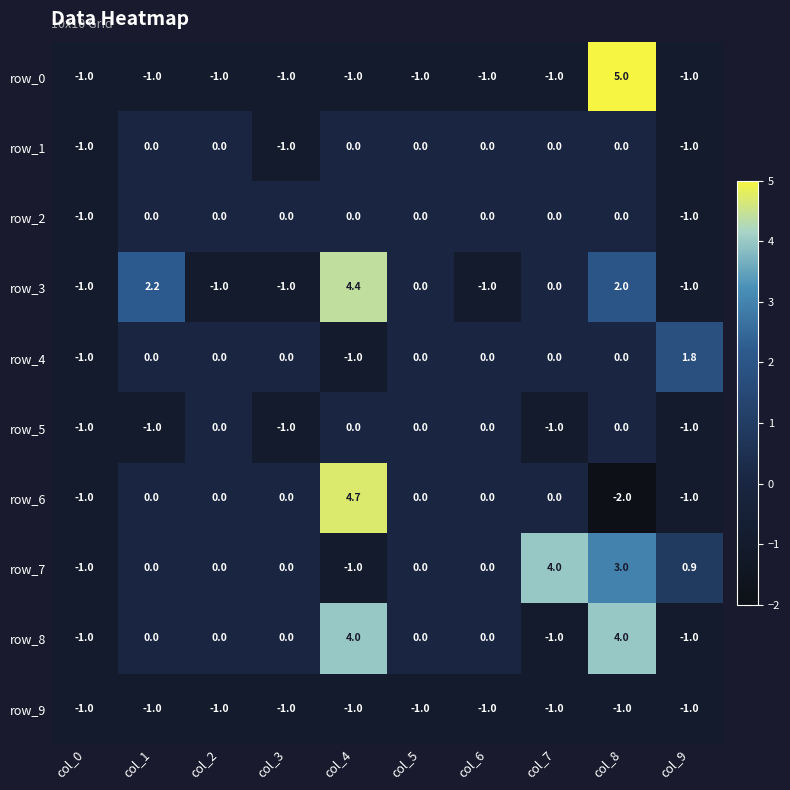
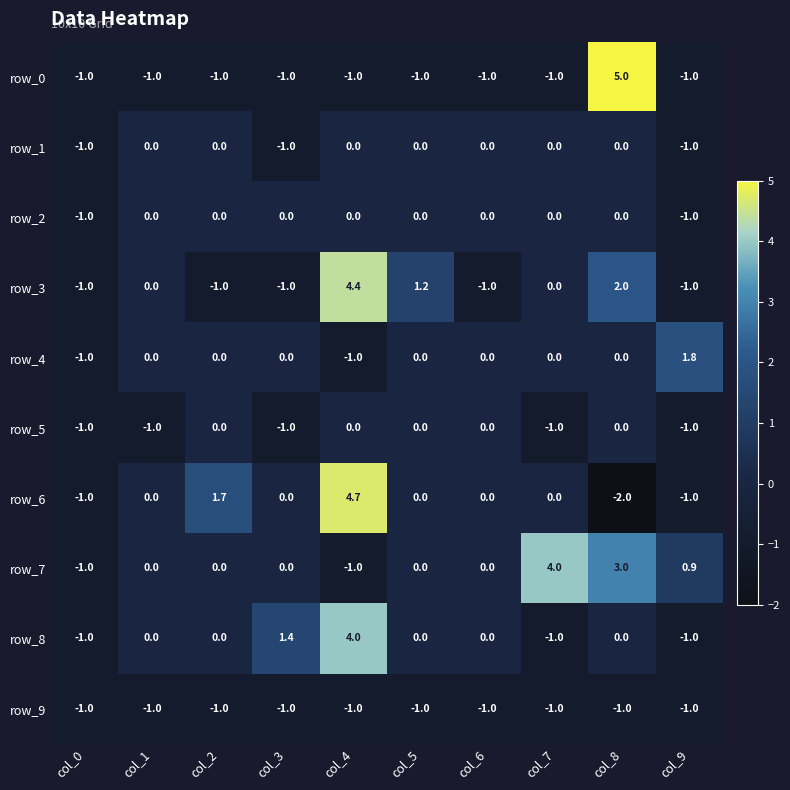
  {
    "row_0": {
      "col_0": -1.0,
      "col_1": -1.0,
      "col_2": -1.0,
      "col_3": -1.0,
      "col_4": -1.0,
      "col_5": -1.0,
      "col_6": -1.0,
      "col_7": -1.0,
      "col_8": 5.0,
      "col_9": -1.0
    },
    "row_1": {
      "col_0": -1.0,
      "col_1": 0.0,
      "col_2": 0.0,
      "col_3": -1.0,
      "col_4": 0.0,
      "col_5": 0.0,
      "col_6": 0.0,
      "col_7": 0.0,
      "col_8": 0.0,
      "col_9": -1.0
    },
    "row_2": {
      "col_0": -1.0,
      "col_1": 0.0,
      "col_2": 0.0,
      "col_3": 0.0,
      "col_4": 0.0,
      "col_5": 0.0,
      "col_6": 0.0,
      "col_7": 0.0,
      "col_8": 0.0,
      "col_9": -1.0
    },
    "row_3": {
      "col_0": -1.0,
-     "col_1": 2.2,
+     "col_1": 0.0,
      "col_2": -1.0,
      "col_3": -1.0,
      "col_4": 4.4,
-     "col_5": 0.0,
+     "col_5": 1.2,
      "col_6": -1.0,
      "col_7": 0.0,
      "col_8": 2.0,
      "col_9": -1.0
    },
    "row_4": {
      "col_0": -1.0,
      "col_1": 0.0,
      "col_2": 0.0,
      "col_3": 0.0,
      "col_4": -1.0,
      "col_5": 0.0,
      "col_6": 0.0,
      "col_7": 0.0,
      "col_8": 0.0,
      "col_9": 1.8
    },
    "row_5": {
      "col_0": -1.0,
      "col_1": -1.0,
      "col_2": 0.0,
      "col_3": -1.0,
      "col_4": 0.0,
      "col_5": 0.0,
      "col_6": 0.0,
      "col_7": -1.0,
      "col_8": 0.0,
      "col_9": -1.0
    },
    "row_6": {
      "col_0": -1.0,
      "col_1": 0.0,
-     "col_2": 0.0,
+     "col_2": 1.7,
      "col_3": 0.0,
      "col_4": 4.7,
      "col_5": 0.0,
      "col_6": 0.0,
      "col_7": 0.0,
      "col_8": -2.0,
      "col_9": -1.0
    },
    "row_7": {
      "col_0": -1.0,
      "col_1": 0.0,
      "col_2": 0.0,
      "col_3": 0.0,
      "col_4": -1.0,
      "col_5": 0.0,
      "col_6": 0.0,
      "col_7": 4.0,
      "col_8": 3.0,
      "col_9": 0.9
    },
    "row_8": {
      "col_0": -1.0,
      "col_1": 0.0,
      "col_2": 0.0,
-     "col_3": 0.0,
+     "col_3": 1.4,
      "col_4": 4.0,
      "col_5": 0.0,
      "col_6": 0.0,
      "col_7": -1.0,
-     "col_8": 4.0,
+     "col_8": 0.0,
      "col_9": -1.0
    },
    "row_9": {
      "col_0": -1.0,
      "col_1": -1.0,
      "col_2": -1.0,
      "col_3": -1.0,
      "col_4": -1.0,
      "col_5": -1.0,
      "col_6": -1.0,
      "col_7": -1.0,
      "col_8": -1.0,
      "col_9": -1.0
    }
  }
